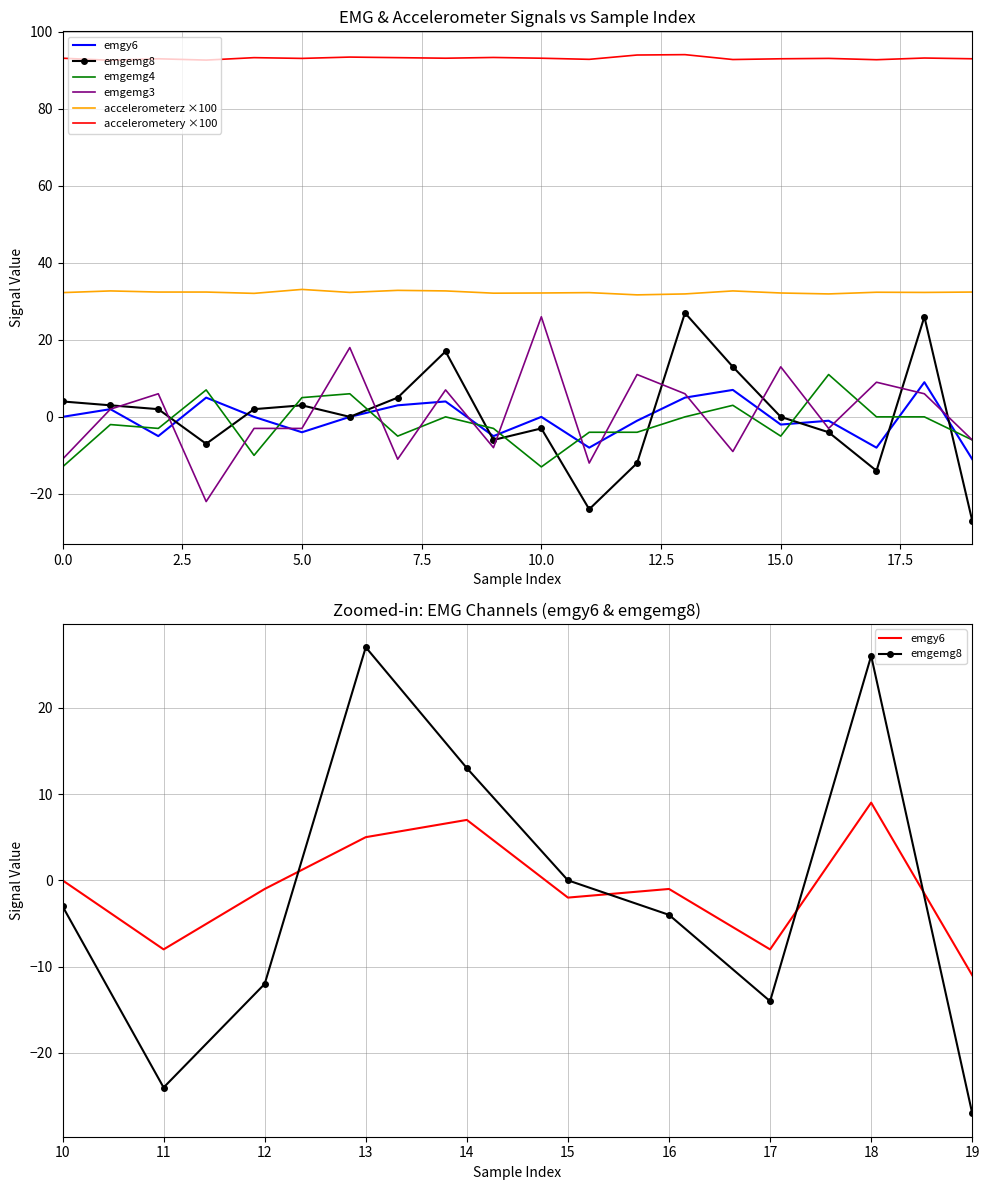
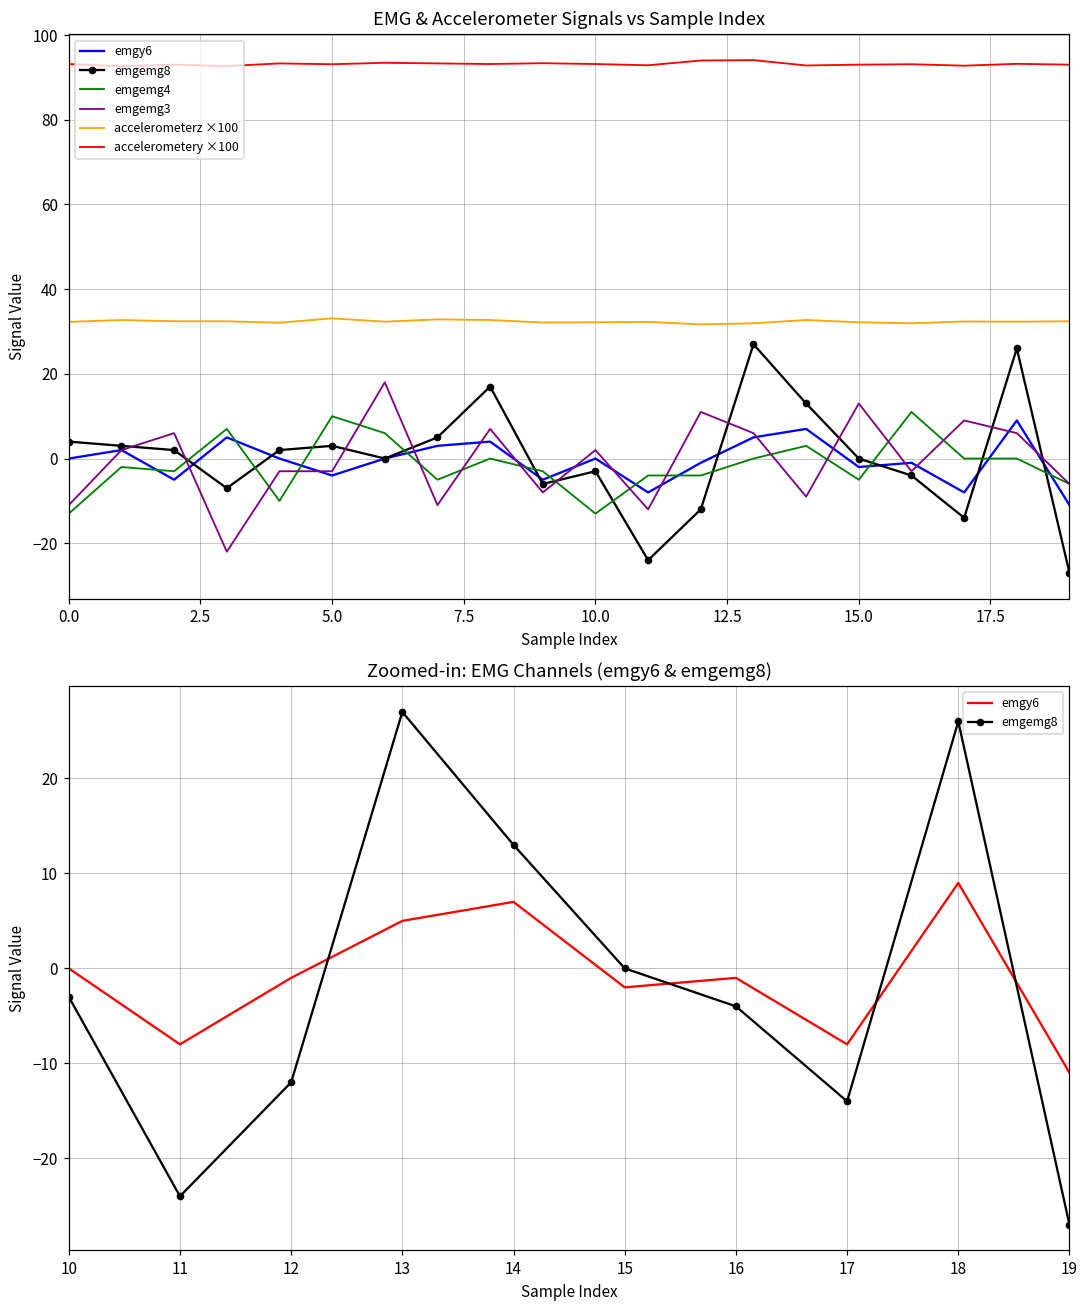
  {
    "EMG & Accelerometer Signals vs Sample Index": {
      "emgemg8": {
        "0.0": 4,
        "5.0": 3,
        "10.0": -3,
        "15.0": 0
      },
      "emgemg4": {
        "0.0": -13,
-       "5.0": 5,
+       "5.0": 10,
        "10.0": -13,
        "15.0": -5
      },
      "emgemg3": {
        "0.0": -11,
        "5.0": -3,
-       "10.0": 26,
+       "10.0": 2,
        "15.0": 13
      },
      "accelerometerz ×100": {
        "0.0": 32,
        "5.0": 33,
        "10.0": 32,
        "15.0": 32
      },
      "accelerometery ×100": {
        "0.0": 93,
        "5.0": 93,
        "10.0": 93,
        "15.0": 93
      }
    },
    "Zoomed-in: EMG Channels (emgy6 & emgemg8)": {
      "emgy6": {
        "10": 0,
        "11": -8,
        "12": -1,
        "13": 5,
        "14": 7,
        "15": -2,
        "16": -1,
        "17": -8,
        "18": 9,
        "19": -11
      },
      "emgemg8": {
        "10": -3,
        "11": -24,
        "12": -12,
        "13": 27,
        "14": 13,
        "15": 0,
        "16": -4,
        "17": -14,
        "18": 26,
        "19": -27
      }
    }
  }
